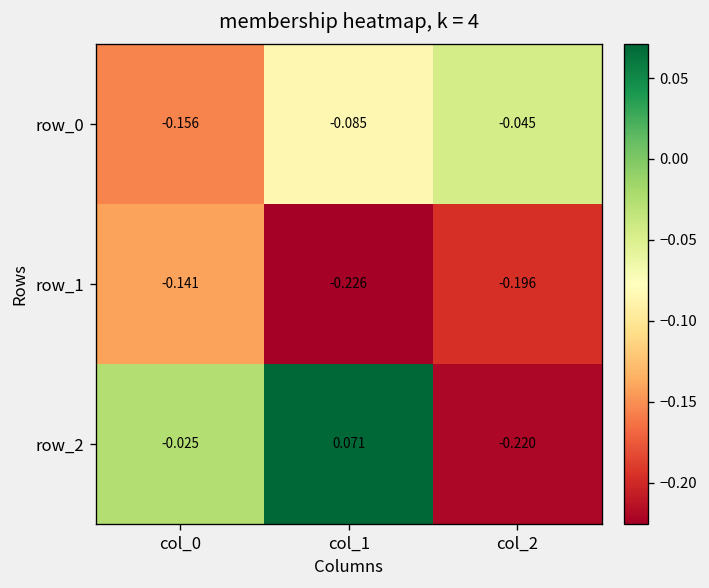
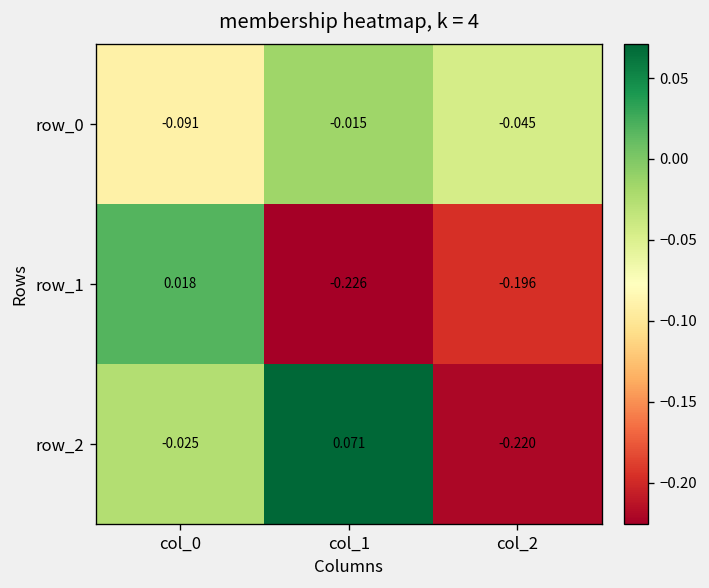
  {
    "row_0": {
-     "col_0": -0.156,
-     "col_1": -0.085,
+     "col_0": -0.091,
+     "col_1": -0.015,
      "col_2": -0.045
    },
    "row_1": {
-     "col_0": -0.141,
+     "col_0": 0.018,
      "col_1": -0.226,
      "col_2": -0.196
    },
    "row_2": {
      "col_0": -0.025,
      "col_1": 0.071,
      "col_2": -0.220
    }
  }
